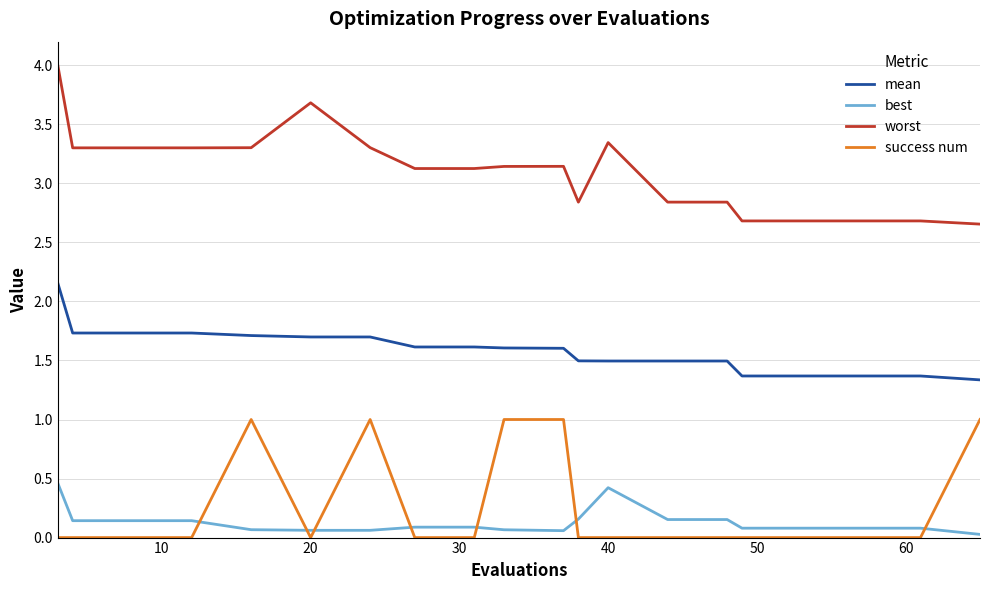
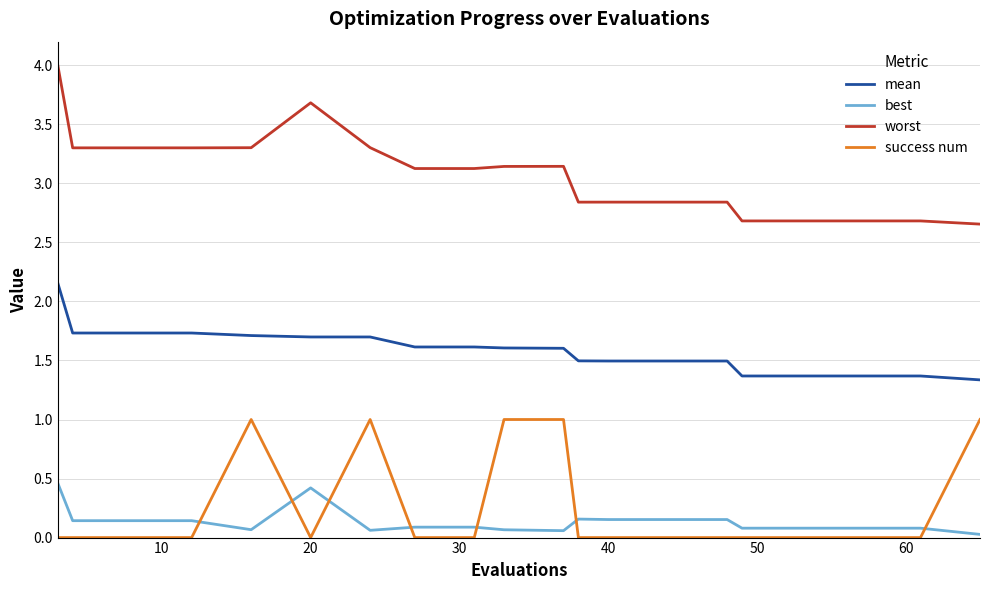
  {
    "mean": {
      "20": 1.70,
      "40": 1.50
    },
    "best": {
-     "20": 0.06,
-     "40": 0.42
+     "20": 0.42,
+     "40": 0.15
    },
    "worst": {
      "20": 3.68,
-     "40": 3.35
+     "40": 2.84
    },
    "success num": {
      "20": 0.00,
      "40": 0.00
    }
  }
